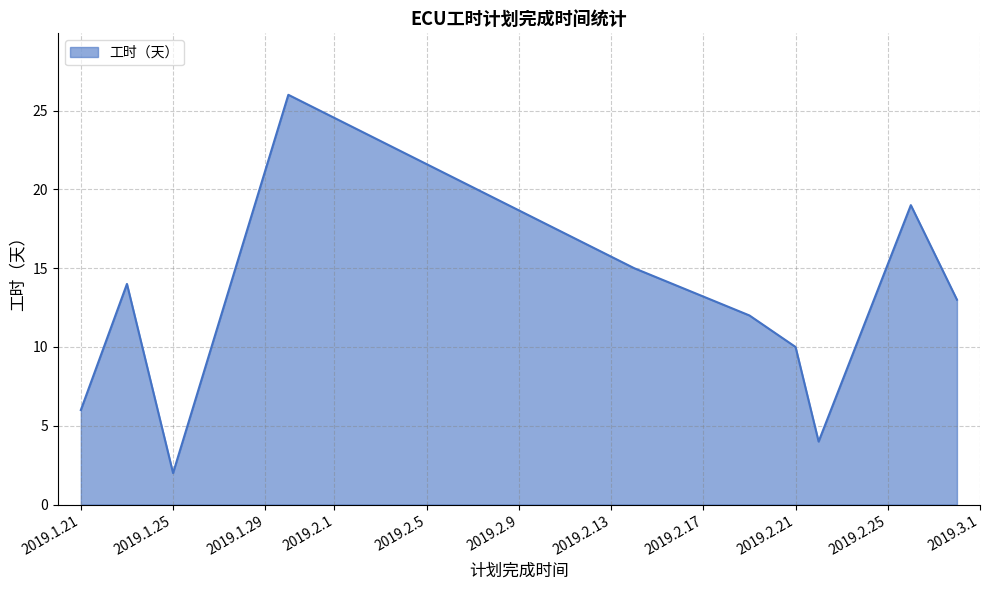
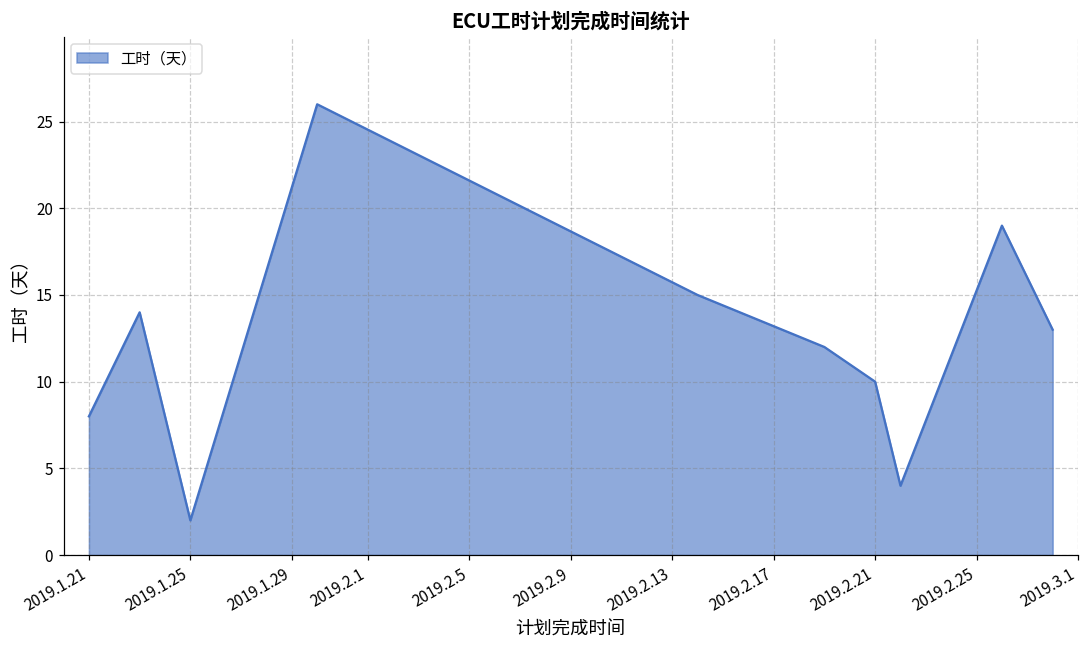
  {
-   "2019.1.21": 6,
+   "2019.1.21": 8,
    "2019.1.25": 2,
    "2019.2.21": 10
  }
